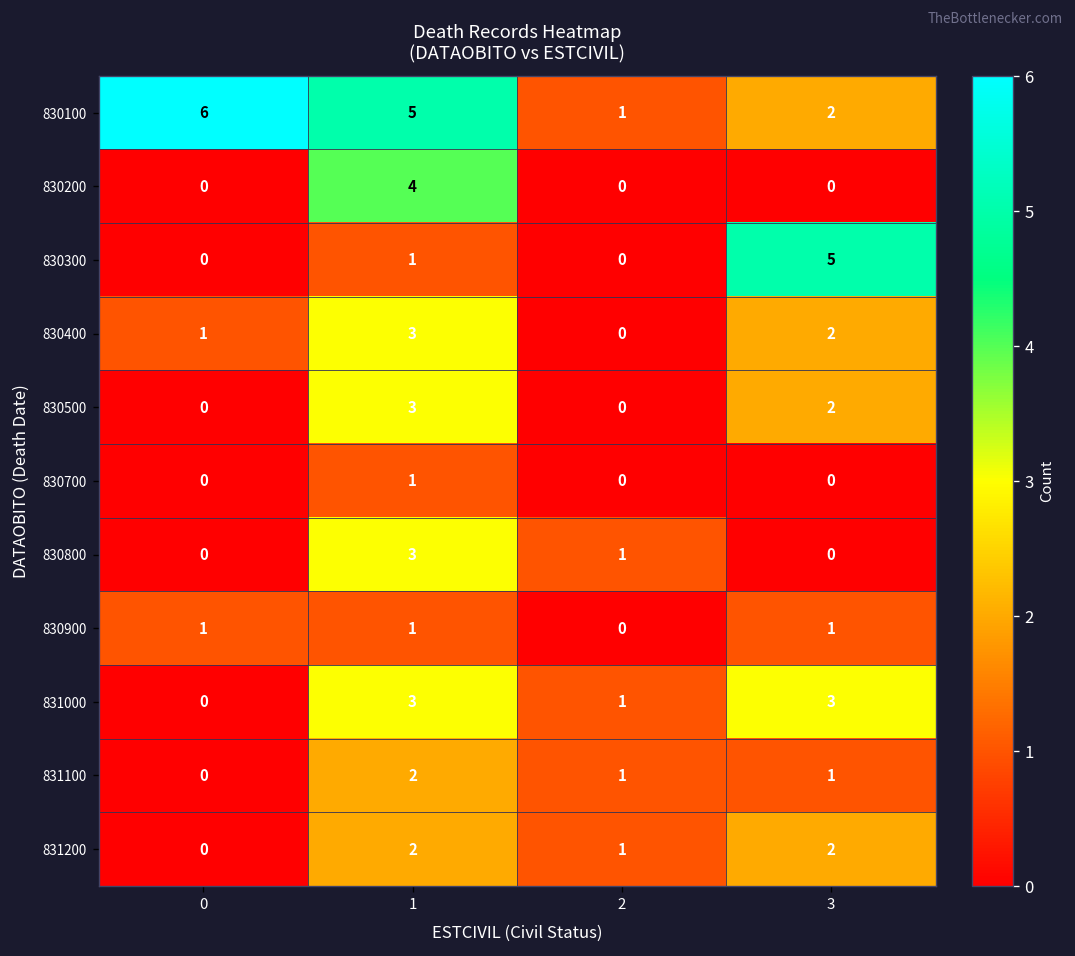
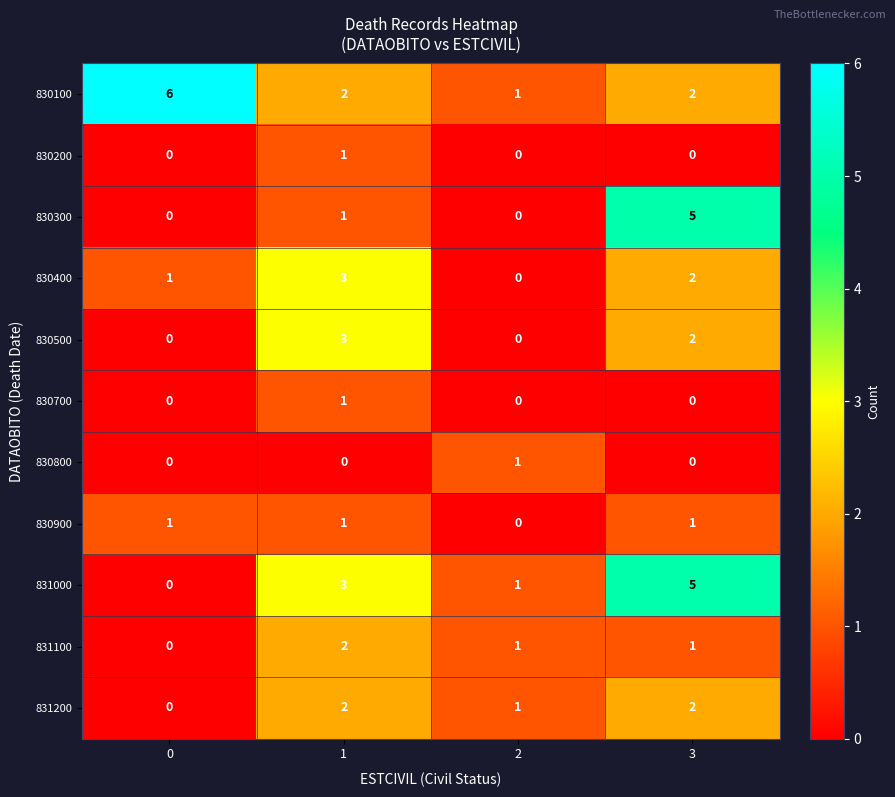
  {
    "830100": {
      "0": 6,
-     "1": 5,
+     "1": 2,
      "2": 1,
      "3": 2
    },
    "830200": {
      "0": 0,
-     "1": 4,
+     "1": 1,
      "2": 0,
      "3": 0
    },
    "830300": {
      "0": 0,
      "1": 1,
      "2": 0,
      "3": 5
    },
    "830400": {
      "0": 1,
      "1": 3,
      "2": 0,
      "3": 2
    },
    "830500": {
      "0": 0,
      "1": 3,
      "2": 0,
      "3": 2
    },
    "830700": {
      "0": 0,
      "1": 1,
      "2": 0,
      "3": 0
    },
    "830800": {
      "0": 0,
-     "1": 3,
+     "1": 0,
      "2": 1,
      "3": 0
    },
    "830900": {
      "0": 1,
      "1": 1,
      "2": 0,
      "3": 1
    },
    "831000": {
      "0": 0,
      "1": 3,
      "2": 1,
-     "3": 3
+     "3": 5
    },
    "831100": {
      "0": 0,
      "1": 2,
      "2": 1,
      "3": 1
    },
    "831200": {
      "0": 0,
      "1": 2,
      "2": 1,
      "3": 2
    }
  }
